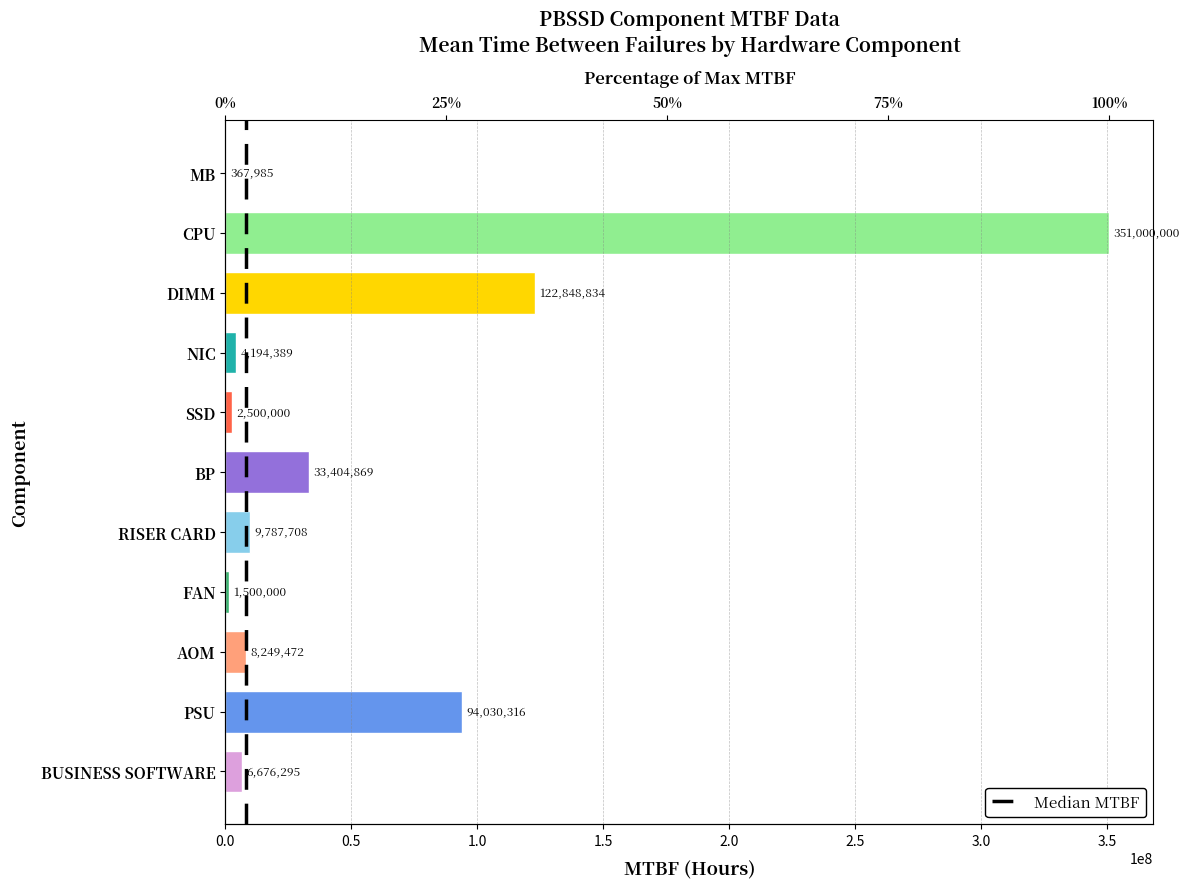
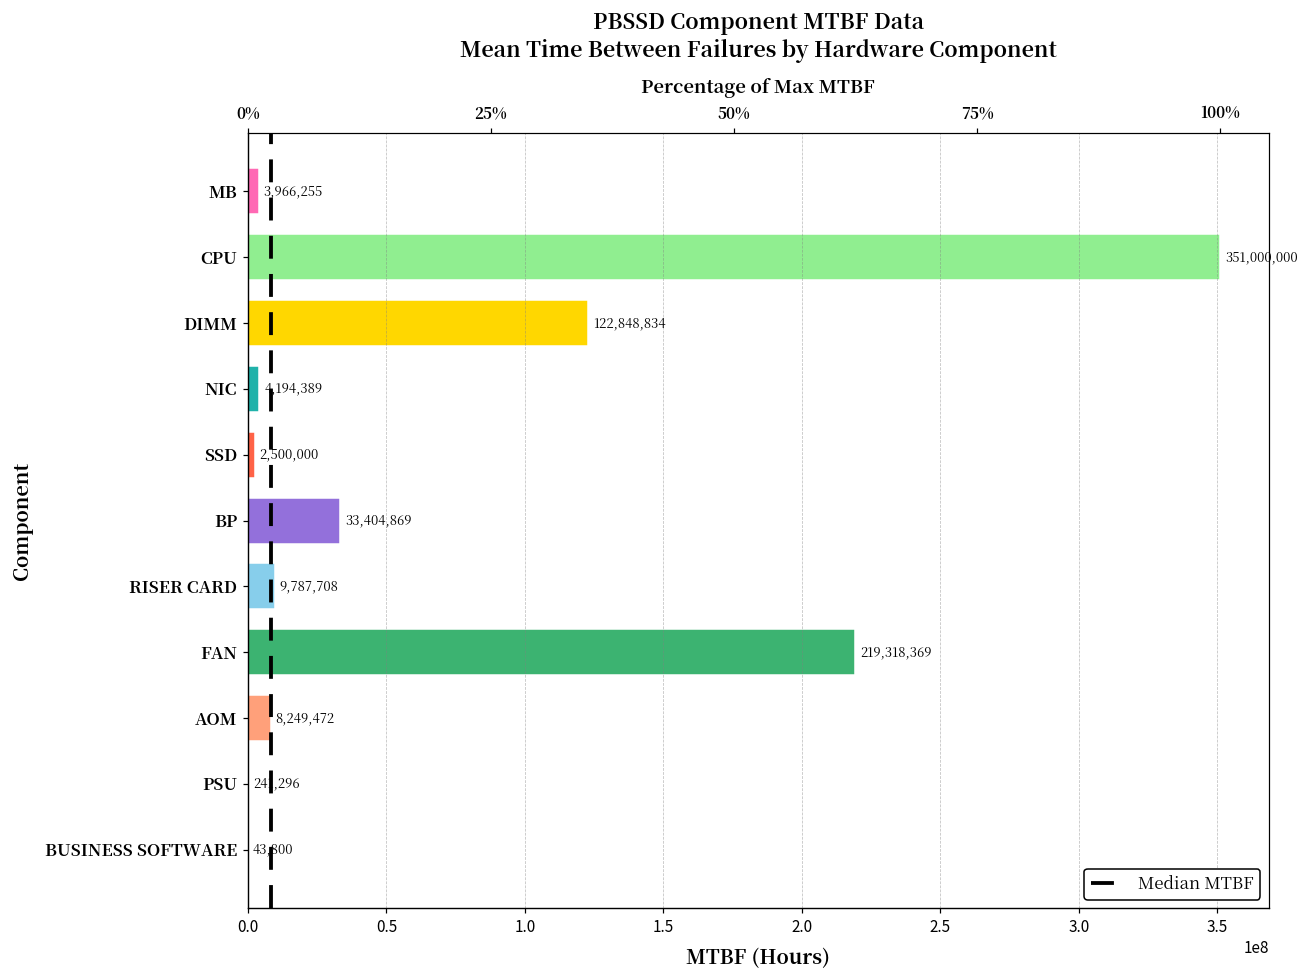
  {
-   "MB": "367,985",
+   "MB": "3,966,255",
    "CPU": "351,000,000",
    "DIMM": "122,848,834",
    "NIC": "4,194,389",
    "SSD": "2,500,000",
    "BP": "33,404,869",
    "RISER CARD": "9,787,708",
-   "FAN": "1,500,000",
+   "FAN": "219,318,369",
    "AOM": "8,249,472",
-   "PSU": "94,030,316",
-   "BUSINESS SOFTWARE": "6,676,295"
+   "PSU": "241,296",
+   "BUSINESS SOFTWARE": "43,800"
  }
